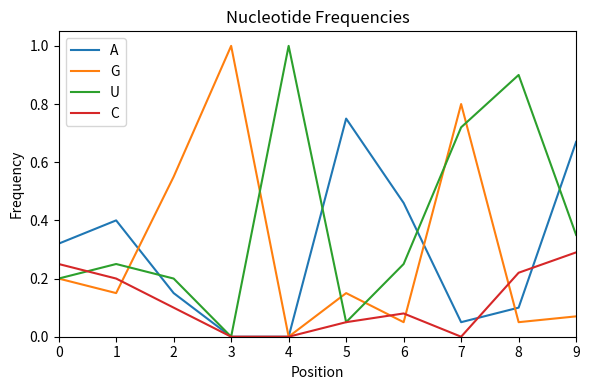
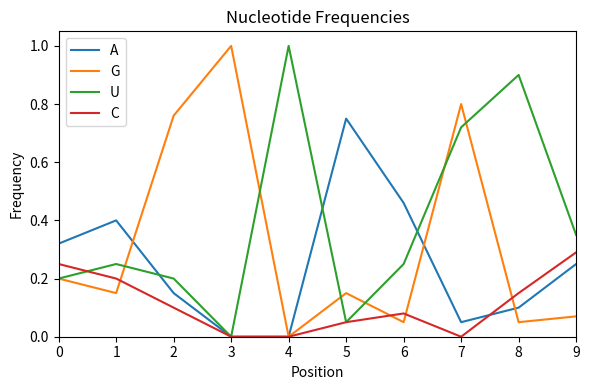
  {
    "A": {
      "0": 0.32,
      "1": 0.40,
      "2": 0.15,
      "5": 0.75,
      "6": 0.46,
      "7": 0.05,
      "8": 0.10,
-     "9": 0.67
+     "9": 0.25
    },
    "G": {
      "1": 0.15,
-     "2": 0.55,
+     "2": 0.76,
      "3": 1.00,
      "5": 0.15,
      "6": 0.05,
      "7": 0.80,
      "8": 0.05,
      "9": 0.07
    },
    "U": {
      "1": 0.25,
      "2": 0.20,
      "4": 1.00,
      "6": 0.25,
      "7": 0.72,
      "8": 0.90,
      "9": 0.35
    },
    "C": {
      "0": 0.25,
      "1": 0.20,
      "2": 0.10,
      "6": 0.08,
      "7": 0.00,
-     "8": 0.22,
+     "8": 0.15,
      "9": 0.29
    }
  }
